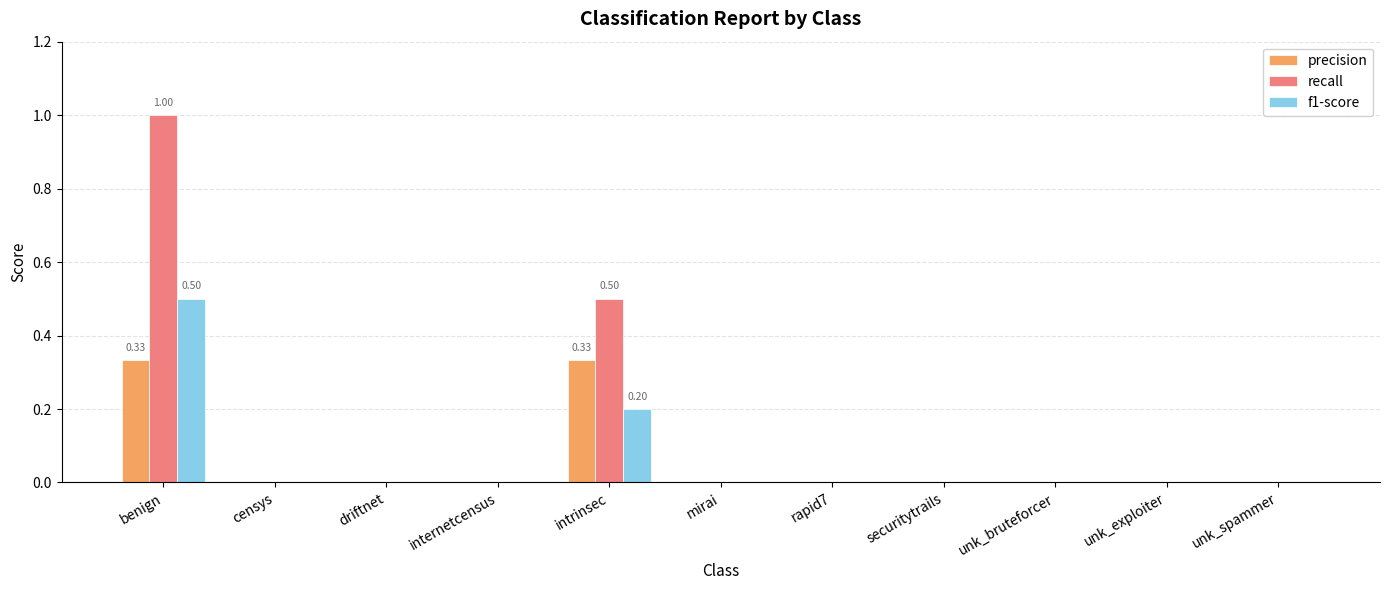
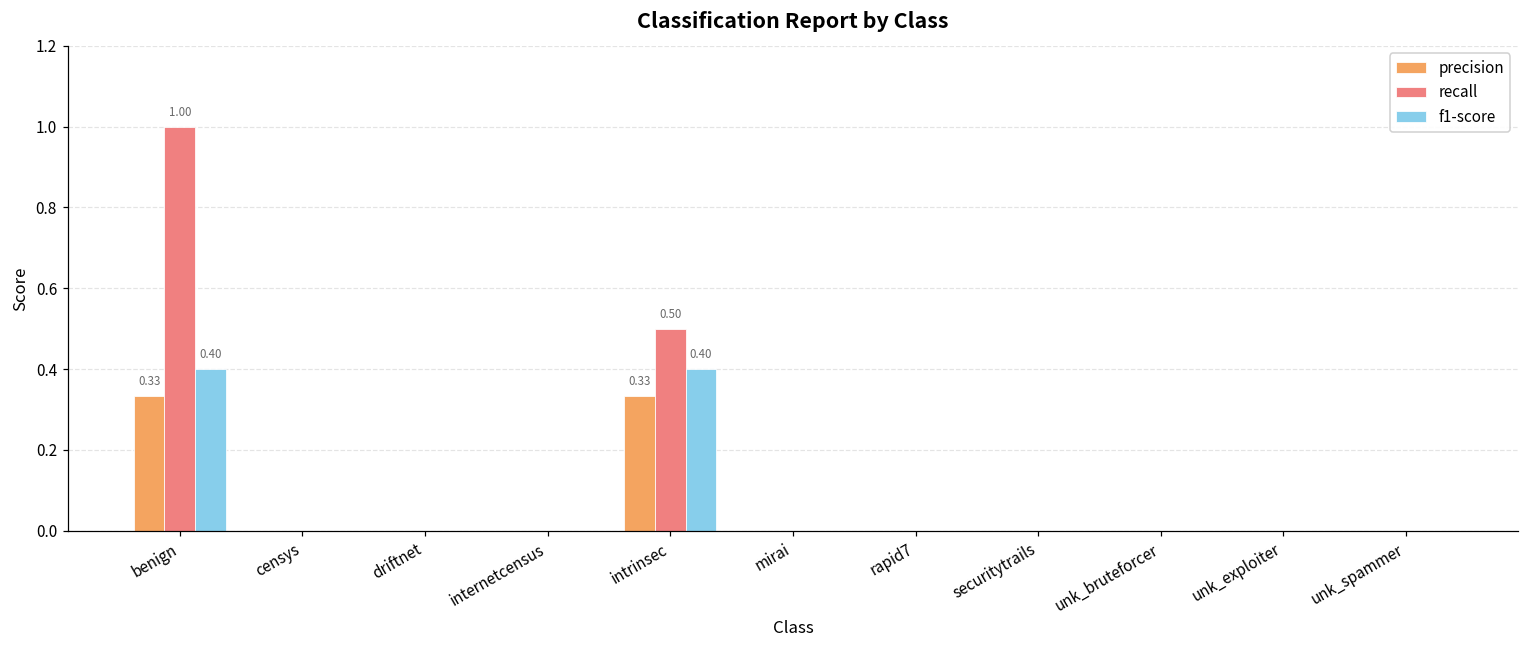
  {
    "f1-score": {
-     "benign": 0.50,
-     "intrinsec": 0.20
+     "benign": 0.40,
+     "intrinsec": 0.40
    }
  }
